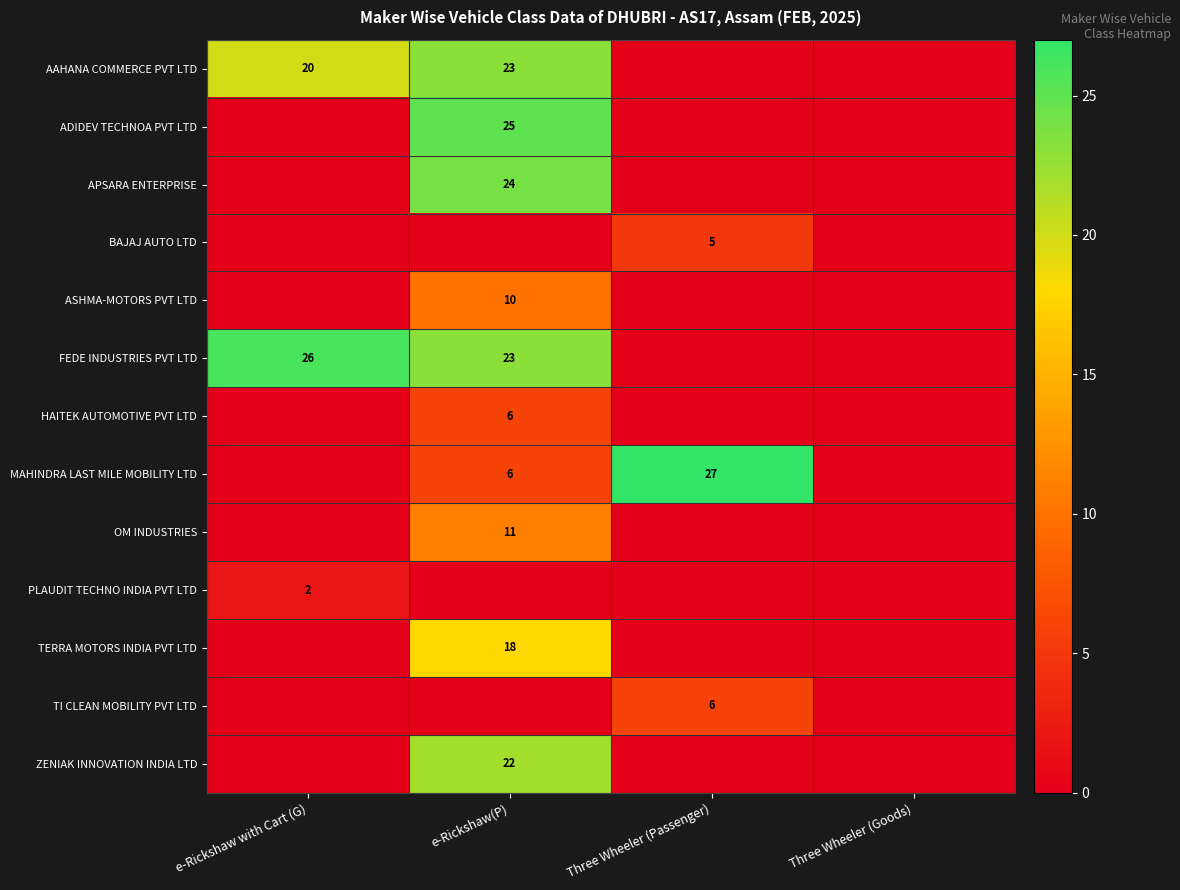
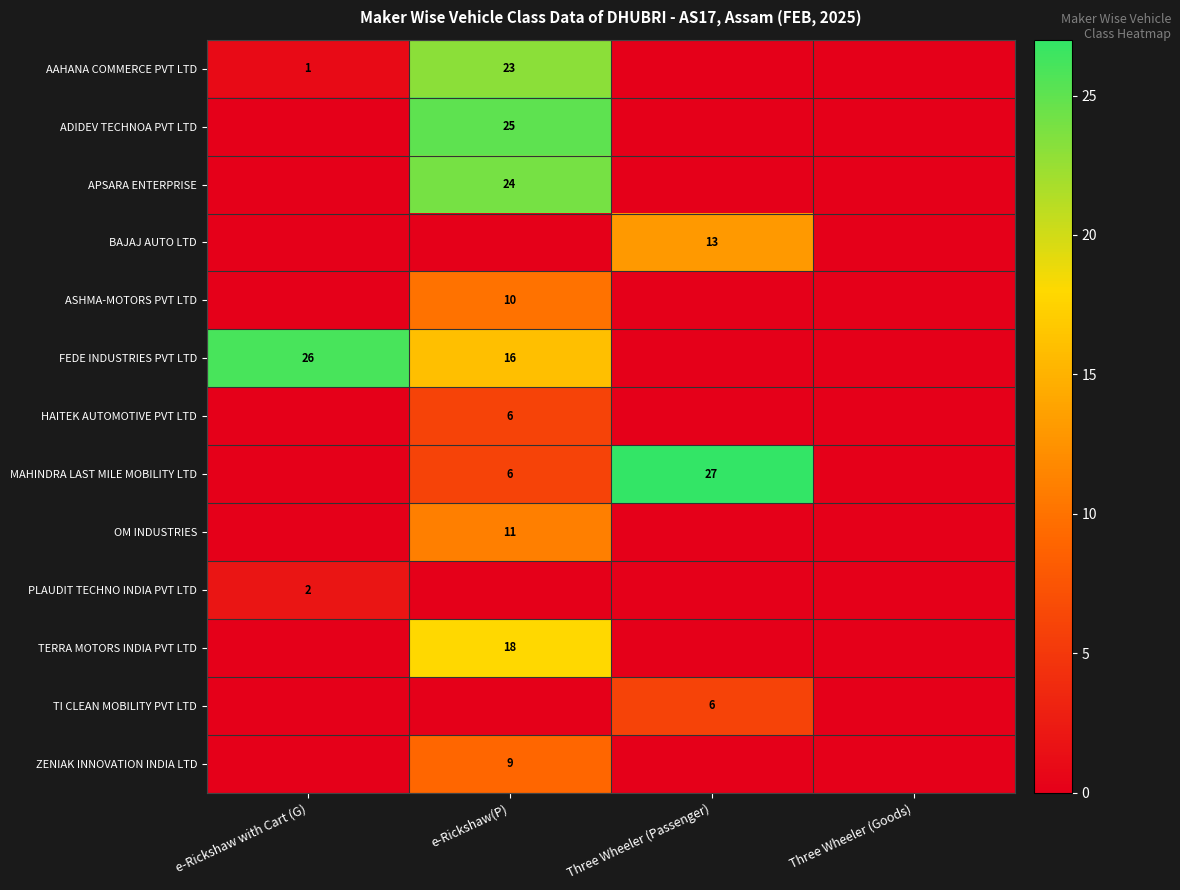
  {
    "AAHANA COMMERCE PVT LTD": {
-     "e-Rickshaw with Cart (G)": 20,
+     "e-Rickshaw with Cart (G)": 1,
      "e-Rickshaw(P)": 23
    },
    "ADIDEV TECHNOA PVT LTD": {
      "e-Rickshaw(P)": 25
    },
    "APSARA ENTERPRISE": {
      "e-Rickshaw(P)": 24
    },
    "BAJAJ AUTO LTD": {
-     "Three Wheeler (Passenger)": 5
+     "Three Wheeler (Passenger)": 13
    },
    "ASHMA-MOTORS PVT LTD": {
      "e-Rickshaw(P)": 10
    },
    "FEDE INDUSTRIES PVT LTD": {
      "e-Rickshaw with Cart (G)": 26,
-     "e-Rickshaw(P)": 23
+     "e-Rickshaw(P)": 16
    },
    "HAITEK AUTOMOTIVE PVT LTD": {
      "e-Rickshaw(P)": 6
    },
    "MAHINDRA LAST MILE MOBILITY LTD": {
      "e-Rickshaw(P)": 6,
      "Three Wheeler (Passenger)": 27
    },
    "OM INDUSTRIES": {
      "e-Rickshaw(P)": 11
    },
    "PLAUDIT TECHNO INDIA PVT LTD": {
      "e-Rickshaw with Cart (G)": 2
    },
    "TERRA MOTORS INDIA PVT LTD": {
      "e-Rickshaw(P)": 18
    },
    "TI CLEAN MOBILITY PVT LTD": {
      "Three Wheeler (Passenger)": 6
    },
    "ZENIAK INNOVATION INDIA LTD": {
-     "e-Rickshaw(P)": 22
+     "e-Rickshaw(P)": 9
    }
  }
